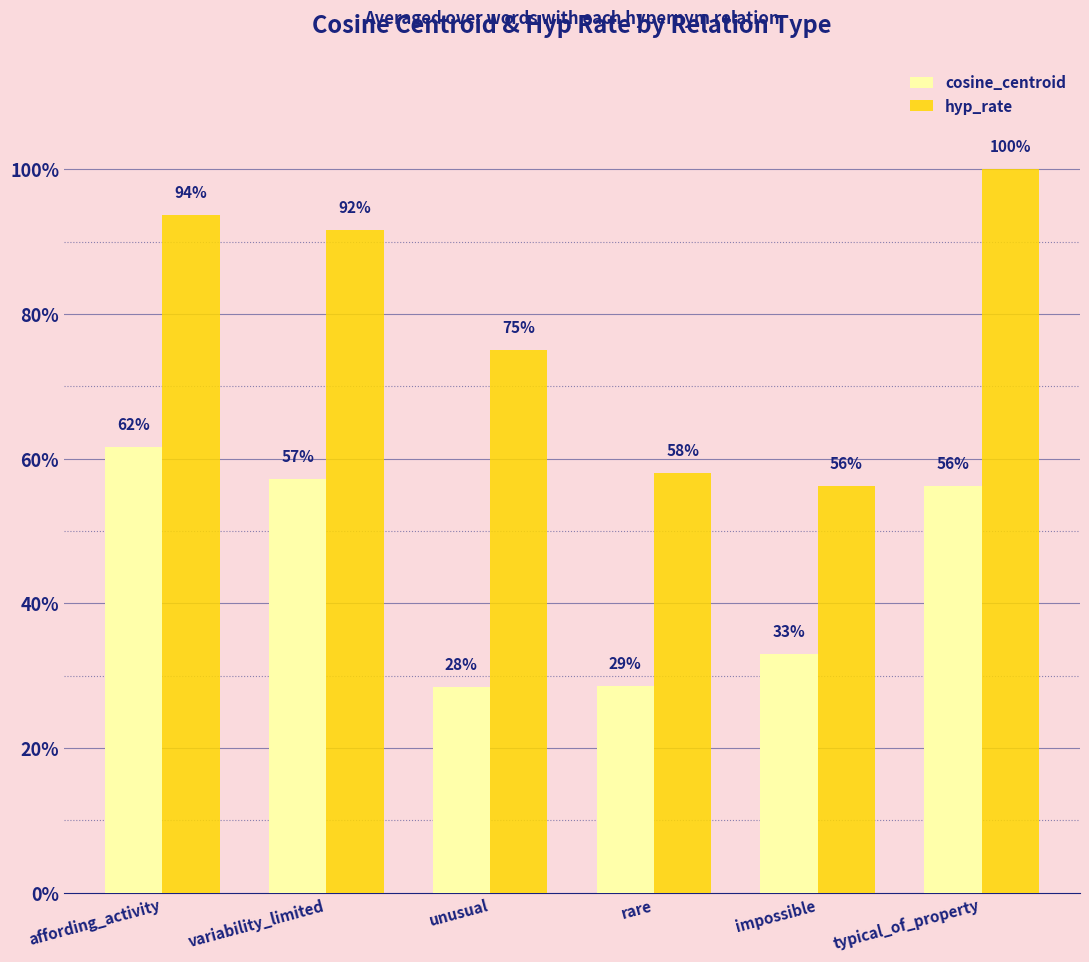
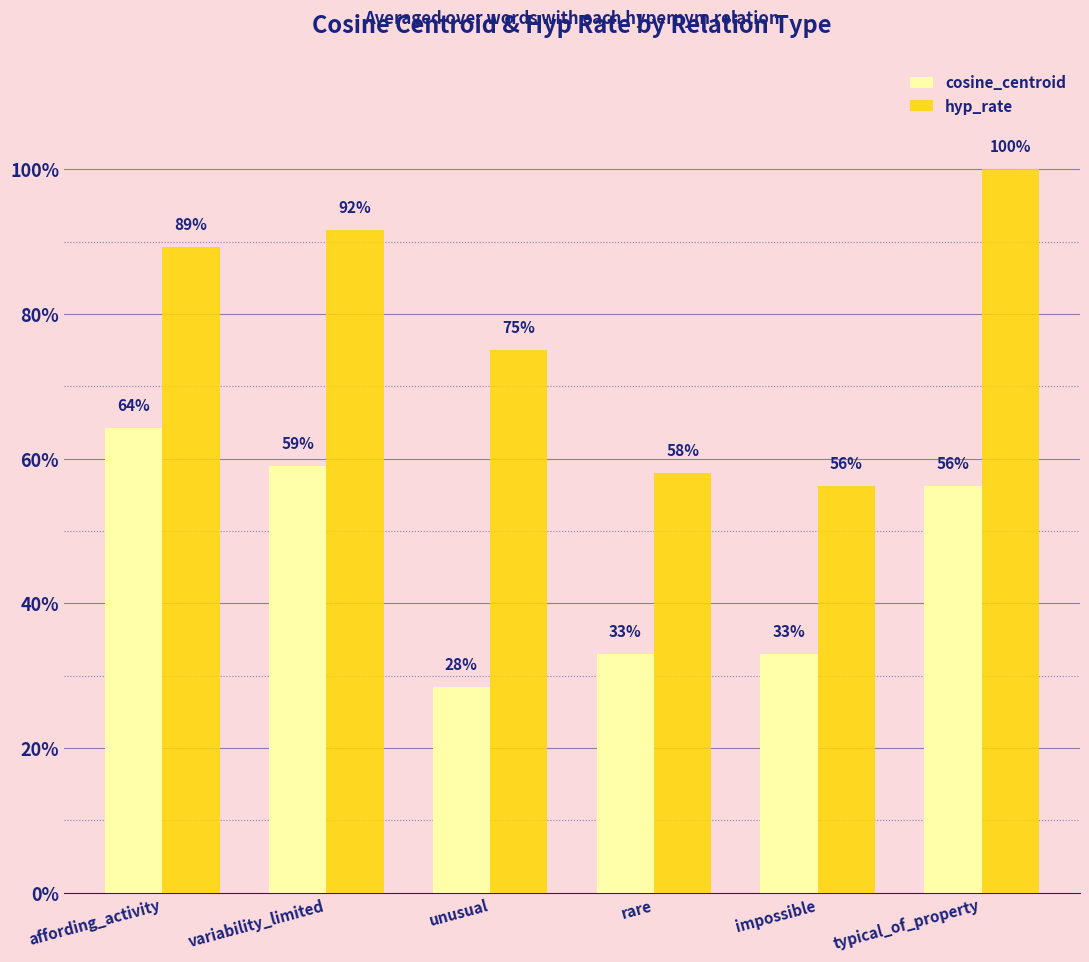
  {
    "cosine_centroid": {
-     "affording_activity": "62%",
-     "variability_limited": "57%",
+     "affording_activity": "64%",
+     "variability_limited": "59%",
      "unusual": "28%",
-     "rare": "29%",
+     "rare": "33%",
      "impossible": "33%",
      "typical_of_property": "56%"
    },
    "hyp_rate": {
-     "affording_activity": "94%",
+     "affording_activity": "89%",
      "variability_limited": "92%",
      "unusual": "75%",
      "rare": "58%",
      "impossible": "56%",
      "typical_of_property": "100%"
    }
  }
